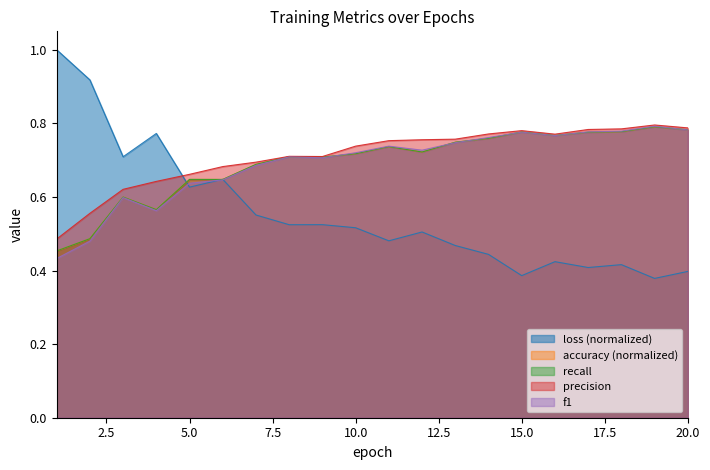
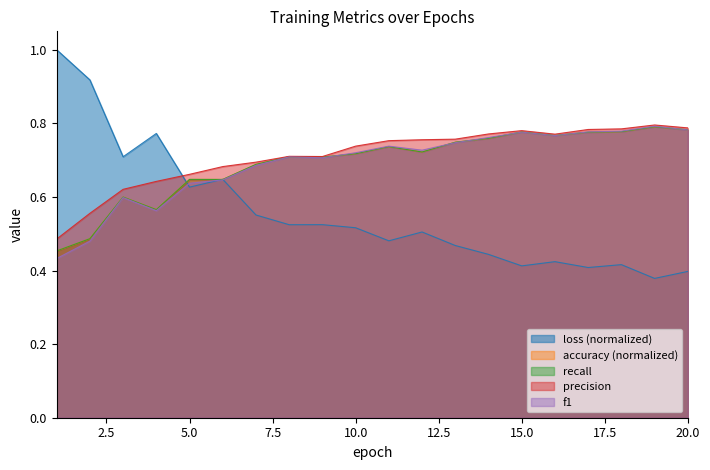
  {
    "loss (normalized)": {
      "5.0": 0.63,
      "10.0": 0.52,
-     "15.0": 0.39,
+     "15.0": 0.41,
      "20.0": 0.40
    },
    "recall": {
      "5.0": 0.65
    },
    "precision": {
      "5.0": 0.66,
      "10.0": 0.74
    },
    "f1": {
      "5.0": 0.64
    }
  }
